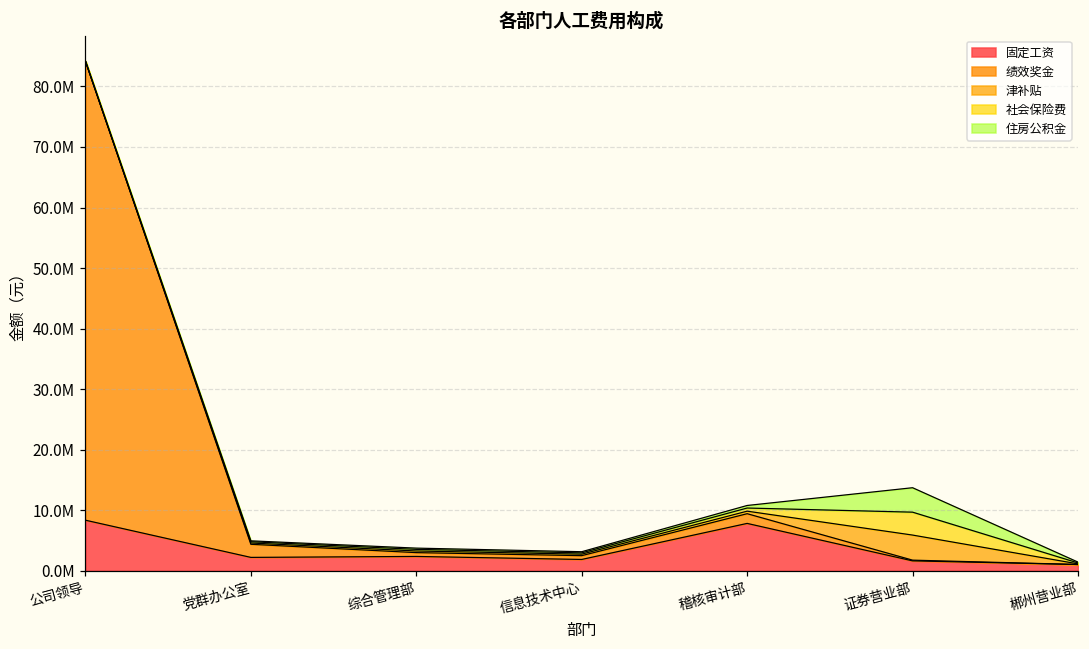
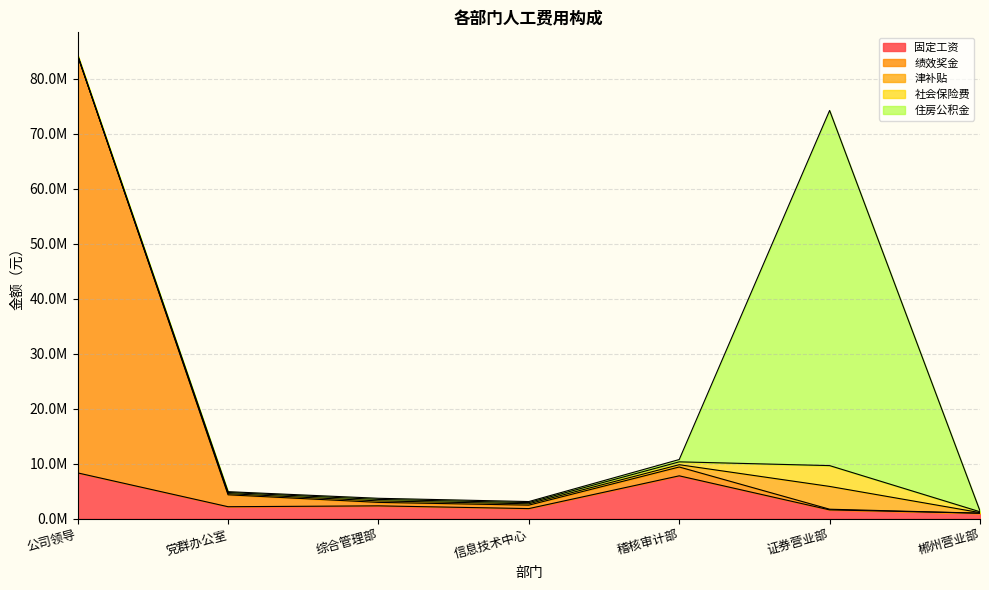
  {
    "固定工资": {
      "公司领导": 8000000,
      "党群办公室": 2000000,
      "综合管理部": 2000000,
      "信息技术中心": 2000000,
      "稽核审计部": 8000000
    },
    "住房公积金": {
-     "证券营业部": 4000000
+     "证券营业部": 65000000
    }
  }
